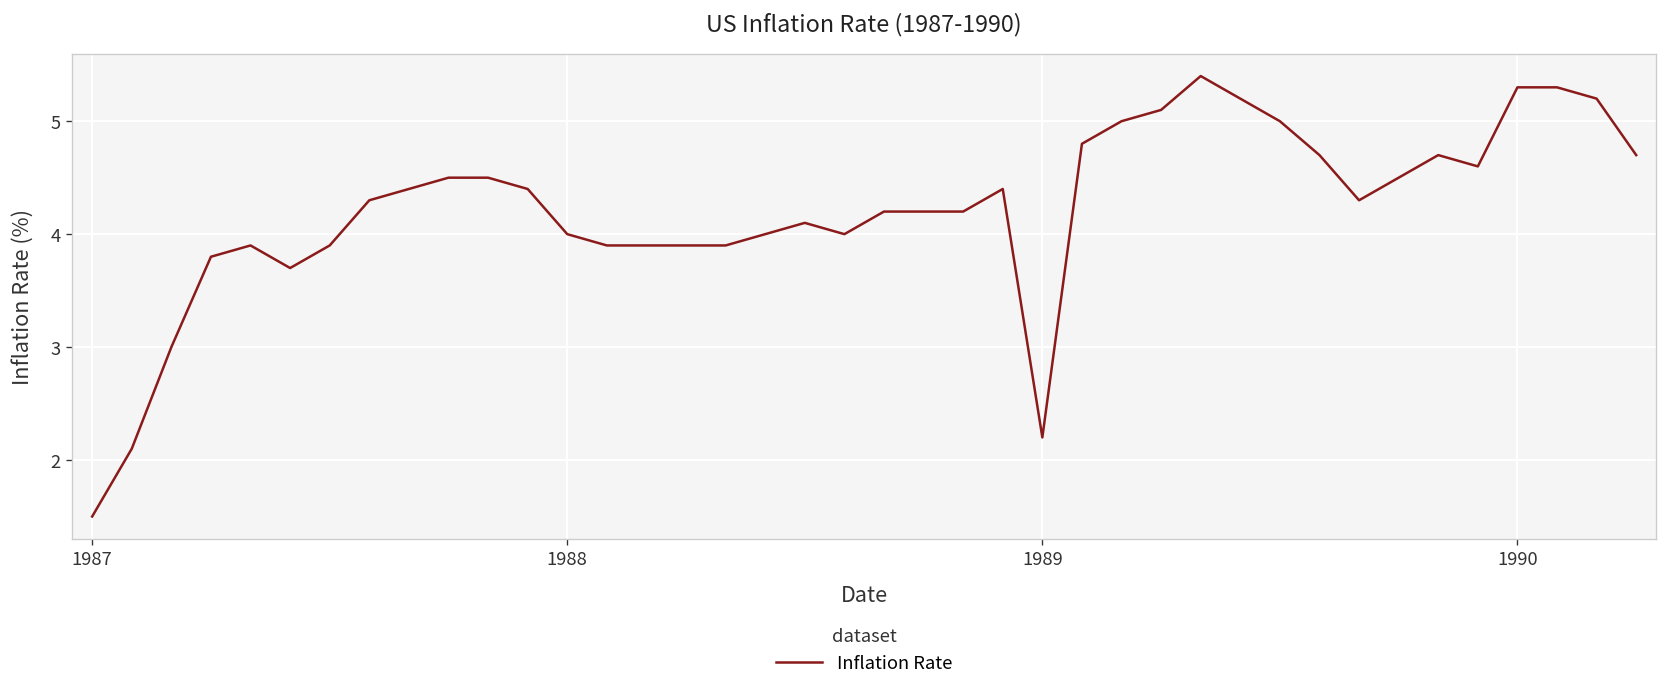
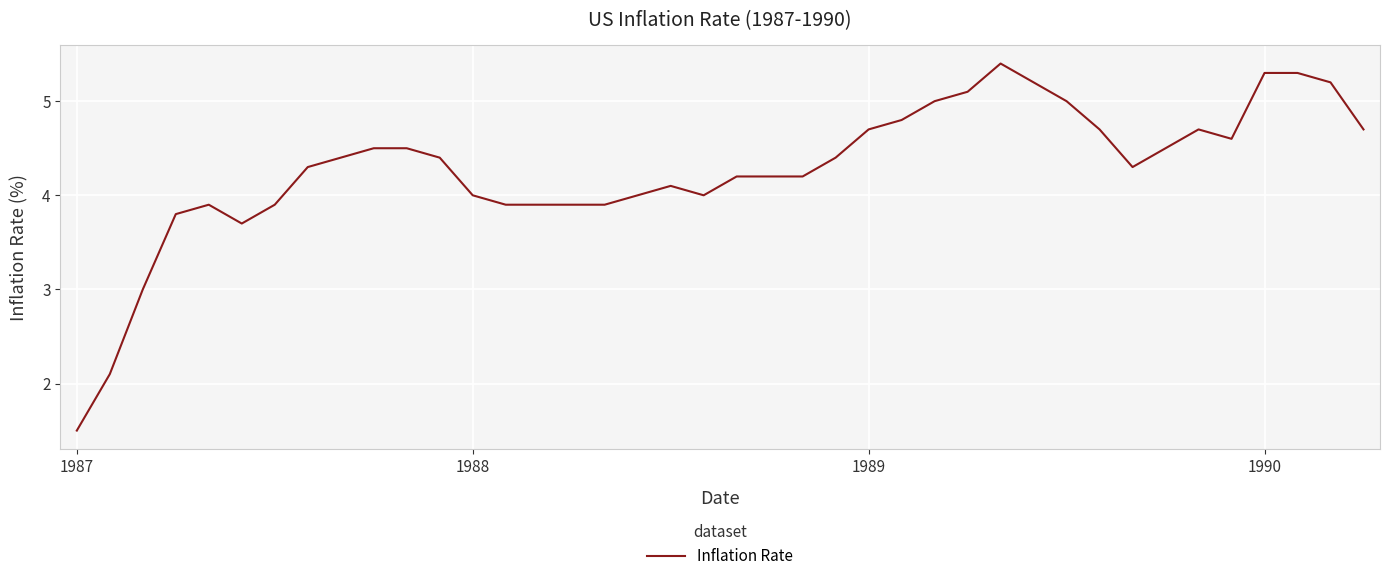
  {
    "1987": 1.5,
    "1988": 4.0,
-   "1989": 2.2,
+   "1989": 4.7,
    "1990": 5.3
  }
